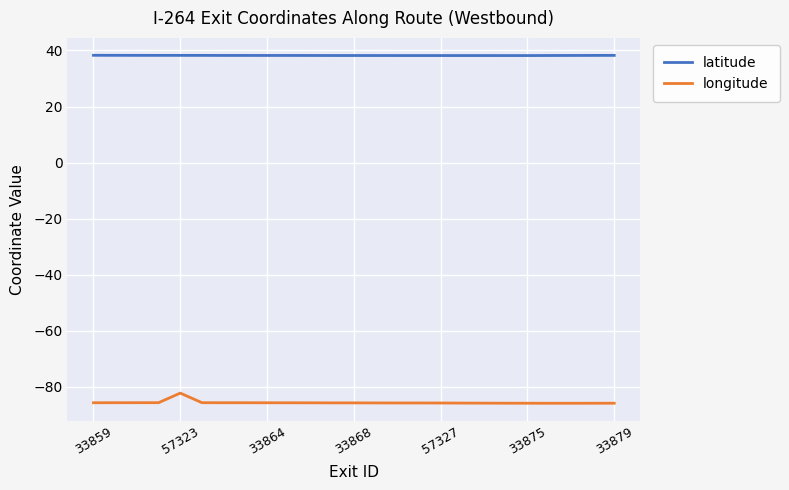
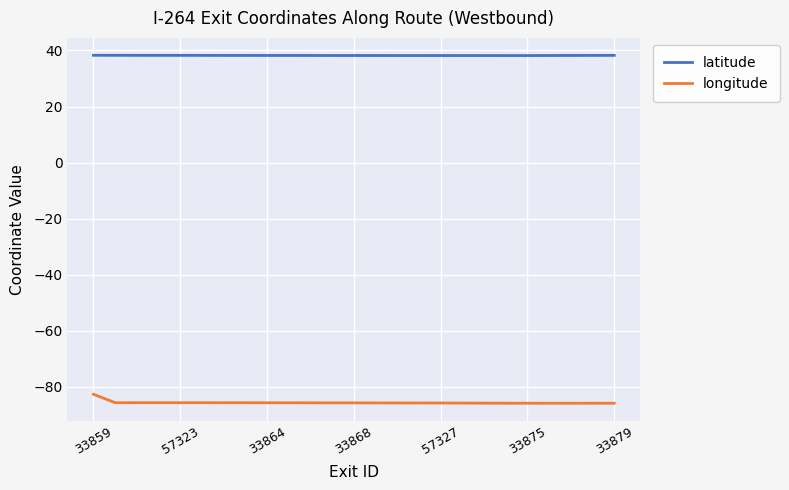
  {
    "latitude": {
      "33859": 38,
      "57323": 38,
      "33864": 38,
      "33868": 38,
      "57327": 38,
      "33875": 38,
      "33879": 38
    },
    "longitude": {
-     "33859": -86,
-     "57323": -82,
+     "33859": -83,
+     "57323": -86,
      "33864": -86,
      "33868": -86,
      "57327": -86,
      "33875": -86,
      "33879": -86
    }
  }
